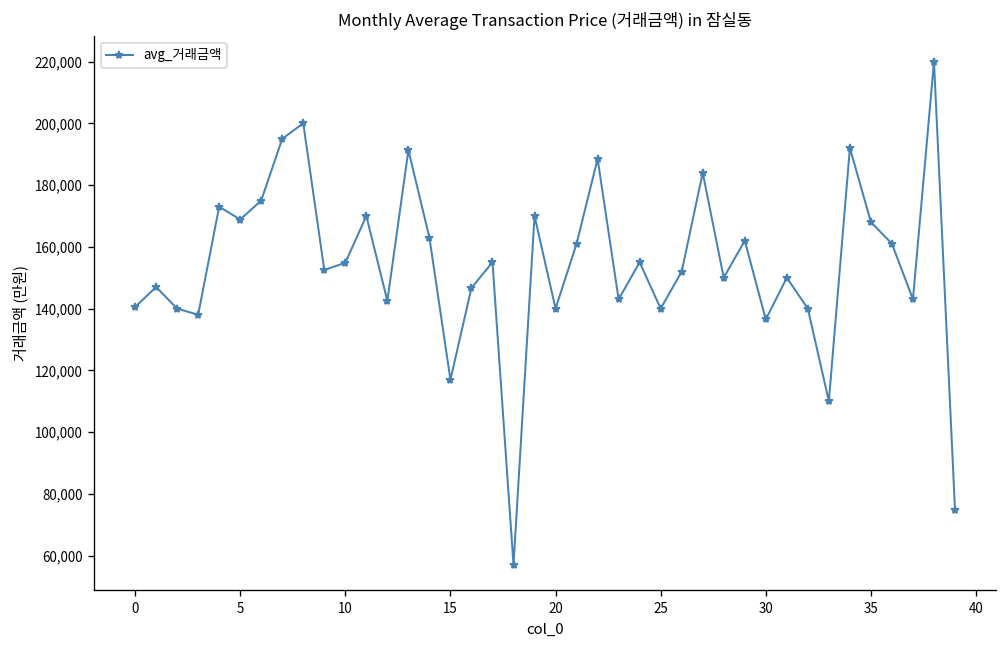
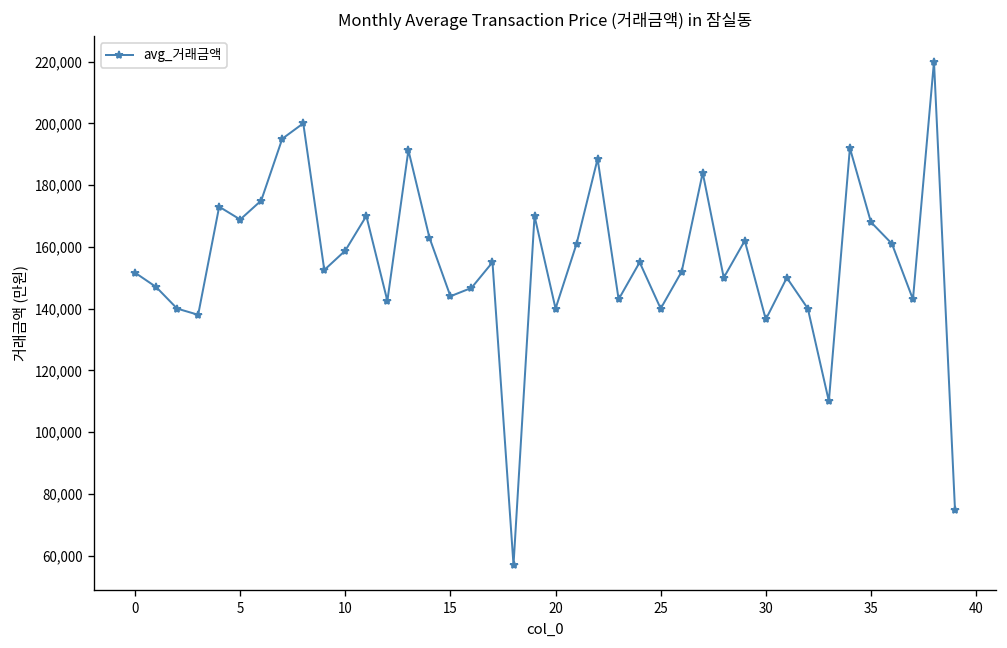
  {
-   "0": "141,000",
+   "0": "152,000",
    "5": "169,000",
-   "10": "155,000",
-   "15": "117,000",
+   "10": "159,000",
+   "15": "144,000",
    "20": "140,000",
    "25": "140,000",
    "30": "137,000",
    "35": "168,000"
  }
